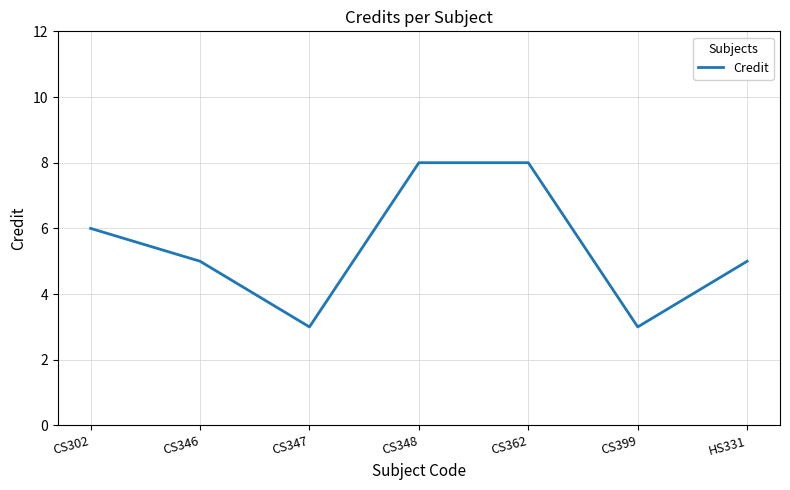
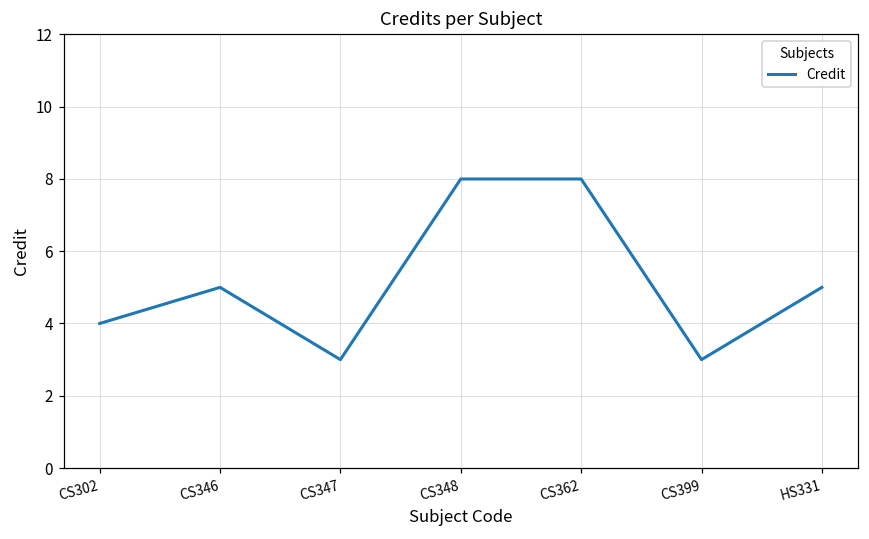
  {
-   "CS302": 6,
+   "CS302": 4,
    "CS346": 5,
    "CS347": 3,
    "CS348": 8,
    "CS362": 8,
    "CS399": 3,
    "HS331": 5
  }
